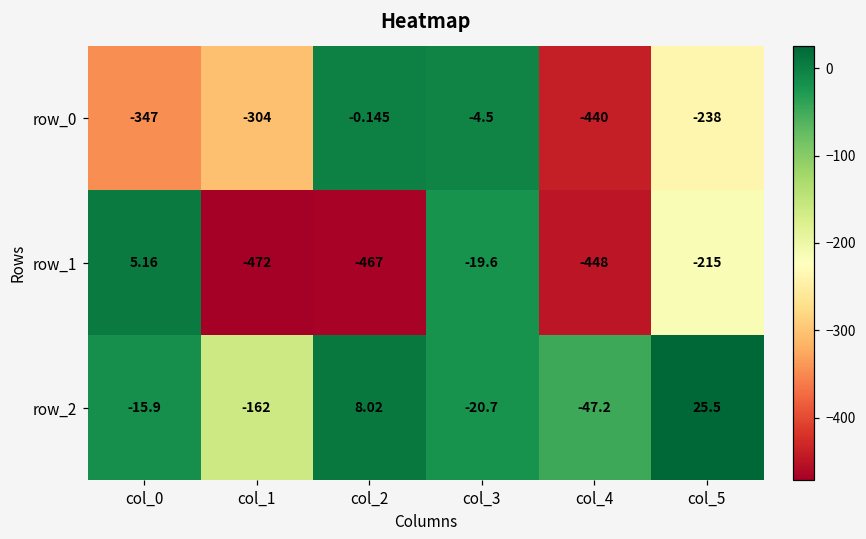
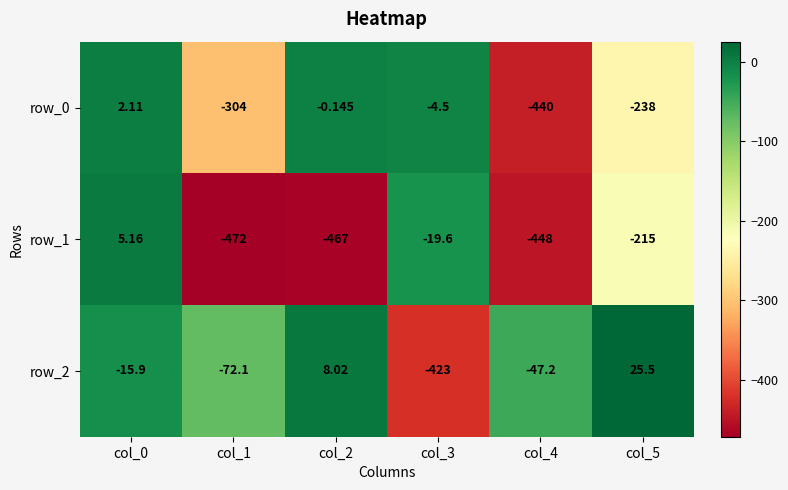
  {
    "row_0": {
-     "col_0": -347,
+     "col_0": 2.11,
      "col_1": -304,
      "col_2": -0.145,
      "col_3": -4.5,
      "col_4": -440,
      "col_5": -238
    },
    "row_1": {
      "col_0": 5.16,
      "col_1": -472,
      "col_2": -467,
      "col_3": -19.6,
      "col_4": -448,
      "col_5": -215
    },
    "row_2": {
      "col_0": -15.9,
-     "col_1": -162,
+     "col_1": -72.1,
      "col_2": 8.02,
-     "col_3": -20.7,
+     "col_3": -423,
      "col_4": -47.2,
      "col_5": 25.5
    }
  }
